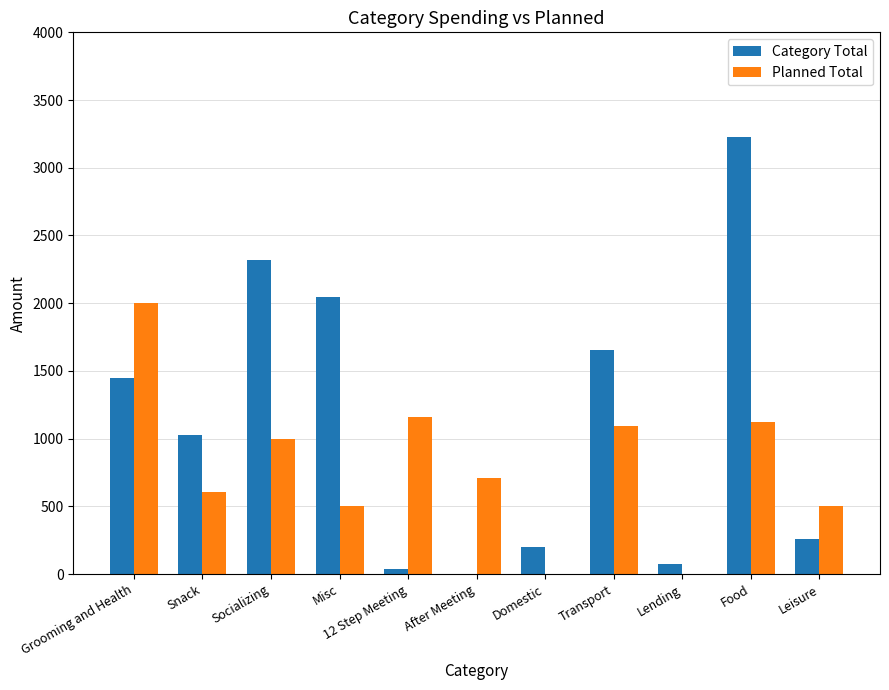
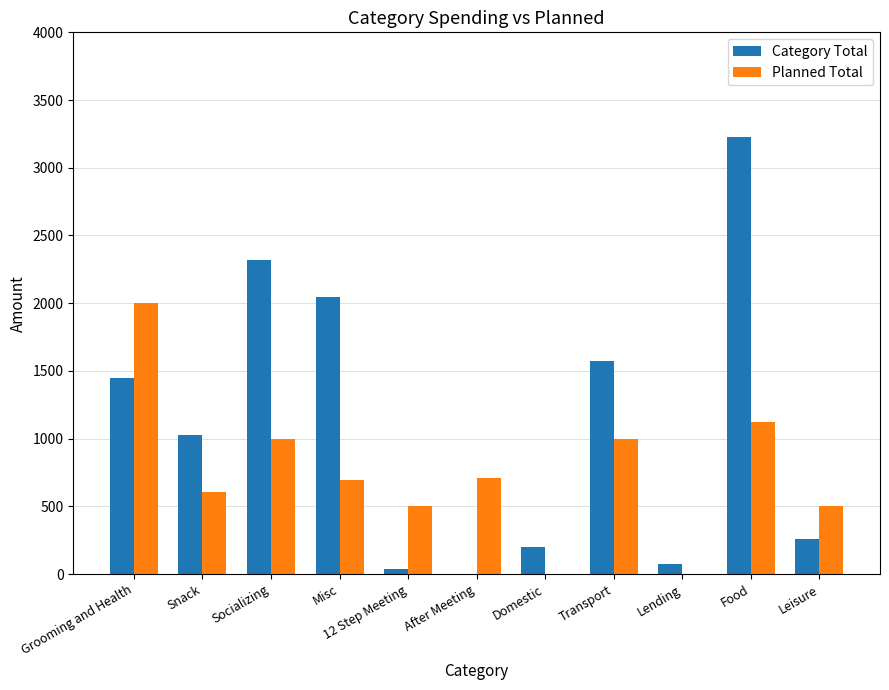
  {
    "Category Total": {
      "Grooming and Health": 1450,
      "Snack": 1030,
      "Socializing": 2320,
      "Misc": 2050,
      "12 Step Meeting": 40,
      "After Meeting": 0,
      "Domestic": 200,
-     "Transport": 1660,
+     "Transport": 1570,
      "Lending": 70,
      "Food": 3230,
      "Leisure": 260
    },
    "Planned Total": {
      "Grooming and Health": 2000,
      "Snack": 610,
      "Socializing": 1000,
-     "Misc": 500,
-     "12 Step Meeting": 1160,
+     "Misc": 690,
+     "12 Step Meeting": 500,
      "After Meeting": 710,
      "Domestic": 0,
-     "Transport": 1090,
+     "Transport": 1000,
      "Lending": 0,
      "Food": 1120,
      "Leisure": 500
    }
  }
